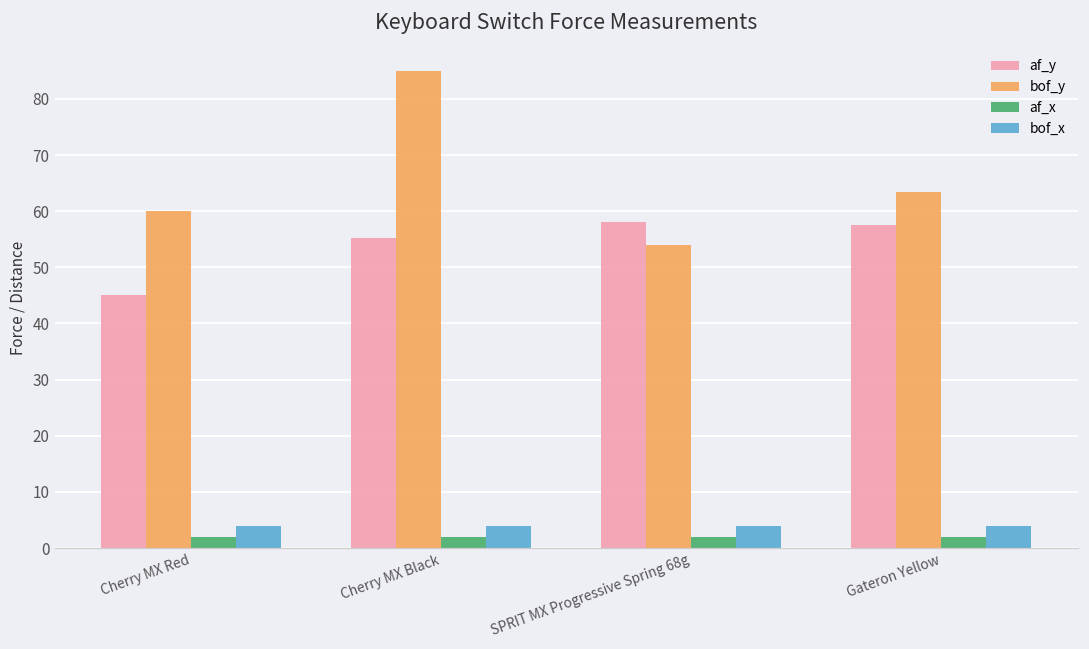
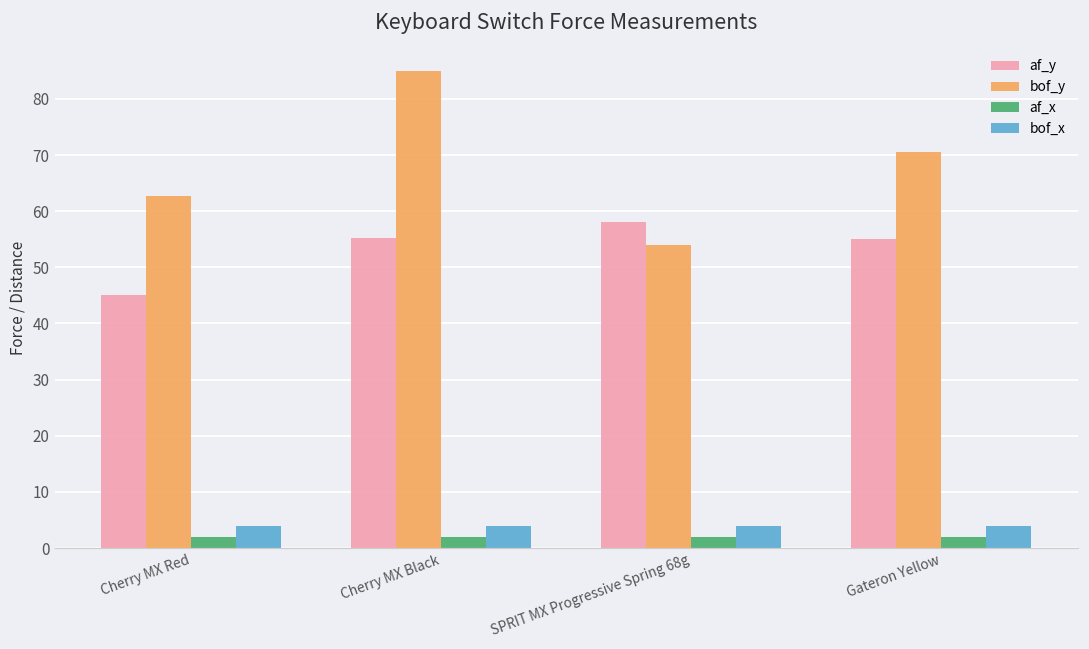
  {
    "af_y": {
      "Cherry MX Red": 45,
      "Cherry MX Black": 55,
      "SPRIT MX Progressive Spring 68g": 58,
-     "Gateron Yellow": 58
+     "Gateron Yellow": 55
    },
    "bof_y": {
-     "Cherry MX Red": 60,
+     "Cherry MX Red": 63,
      "Cherry MX Black": 85,
      "SPRIT MX Progressive Spring 68g": 54,
-     "Gateron Yellow": 64
+     "Gateron Yellow": 71
    },
    "af_x": {
      "Cherry MX Red": 2,
      "Cherry MX Black": 2,
      "SPRIT MX Progressive Spring 68g": 2,
      "Gateron Yellow": 2
    },
    "bof_x": {
      "Cherry MX Red": 4,
      "Cherry MX Black": 4,
      "SPRIT MX Progressive Spring 68g": 4,
      "Gateron Yellow": 4
    }
  }
